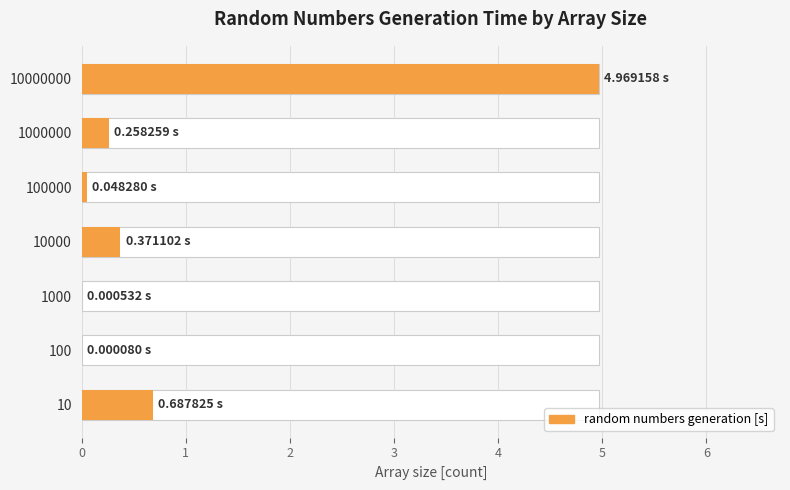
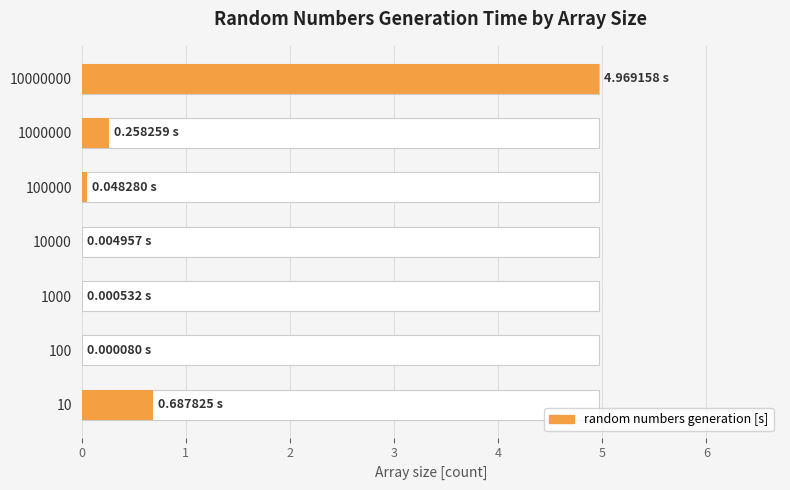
  {
    "random numbers generation [s]": {
      "10000000": 4.969158,
-     "10000": 0.371102,
+     "10000": 0.004957,
      "1000": 0.000532,
      "100": 0.000080
    }
  }
